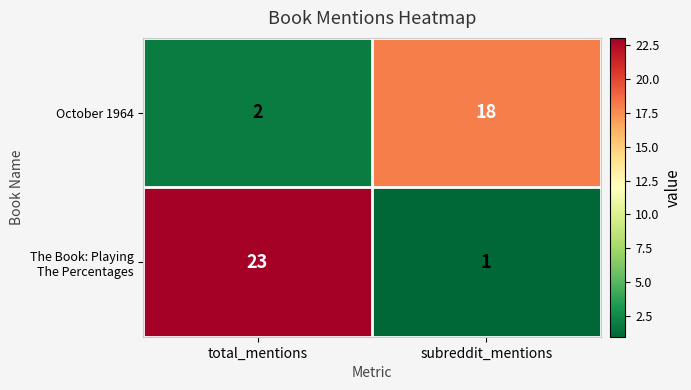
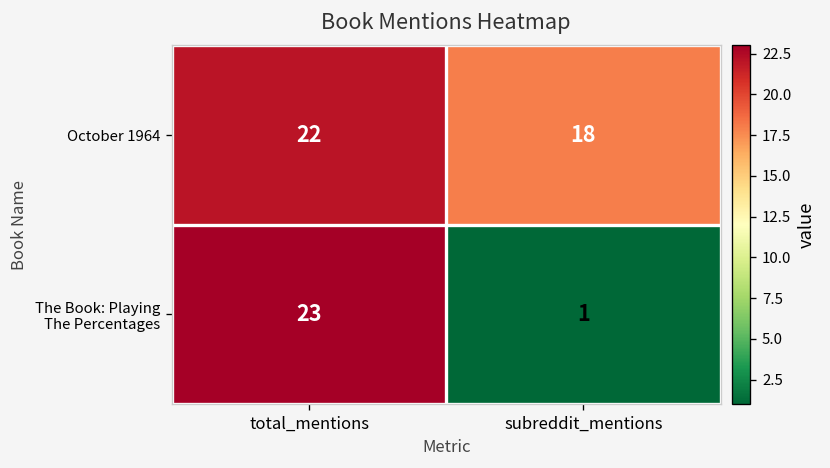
  {
    "October 1964": {
-     "total_mentions": 2,
+     "total_mentions": 22,
      "subreddit_mentions": 18
    },
    "The Book: Playing The Percentages": {
      "total_mentions": 23,
      "subreddit_mentions": 1
    }
  }
